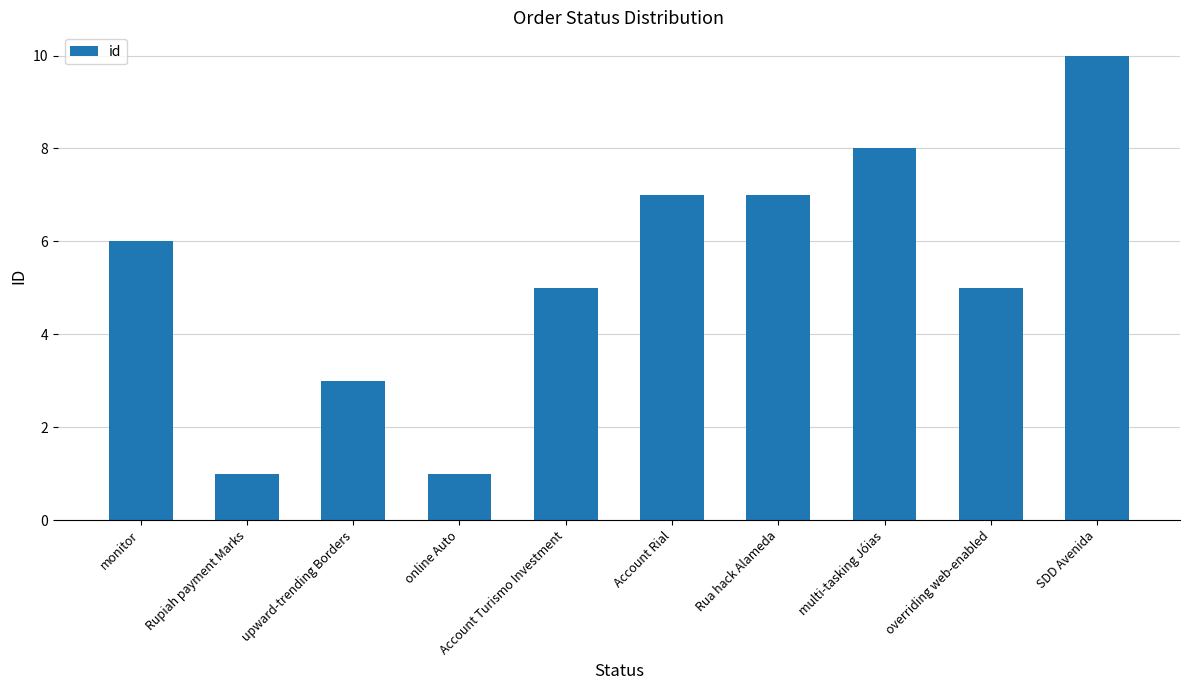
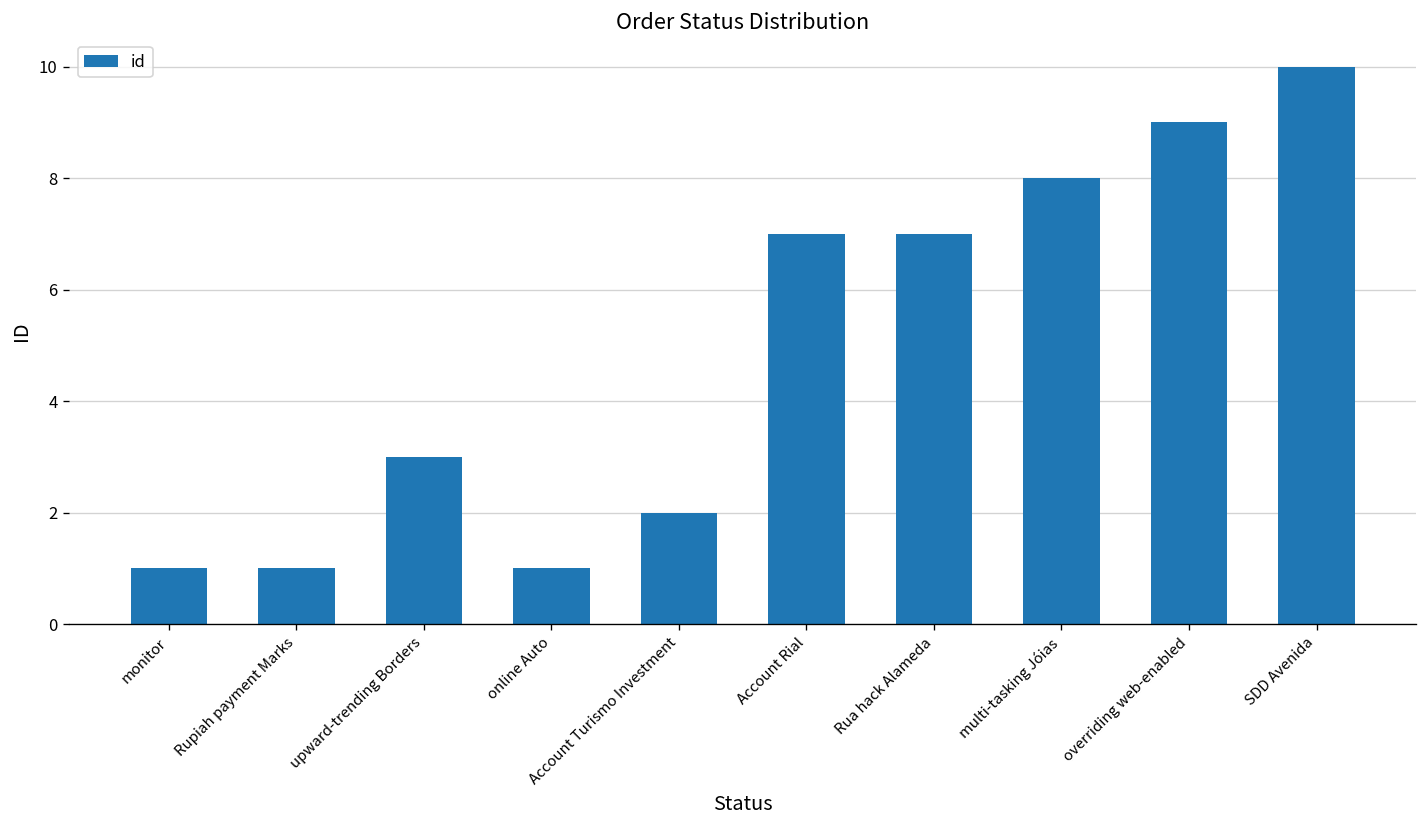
  {
-   "monitor": 6,
+   "monitor": 1,
    "Rupiah payment Marks": 1,
    "upward-trending Borders": 3,
    "online Auto": 1,
-   "Account Turismo Investment": 5,
+   "Account Turismo Investment": 2,
    "Account Rial": 7,
    "Rua hack Alameda": 7,
    "multi-tasking Jóias": 8,
-   "overriding web-enabled": 5,
+   "overriding web-enabled": 9,
    "SDD Avenida": 10
  }
